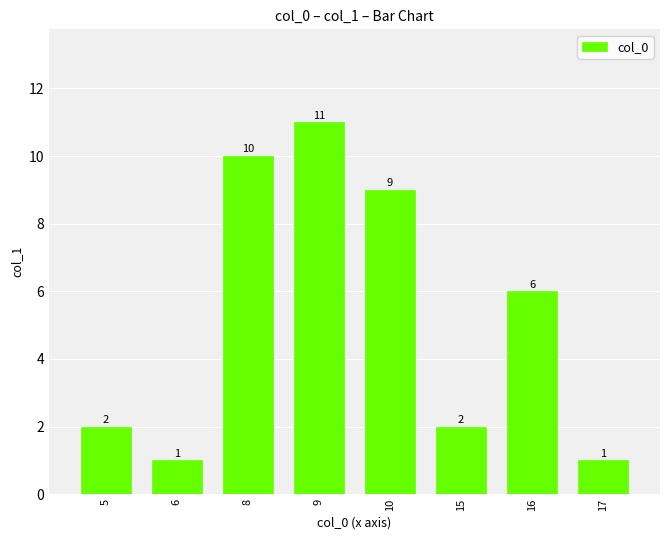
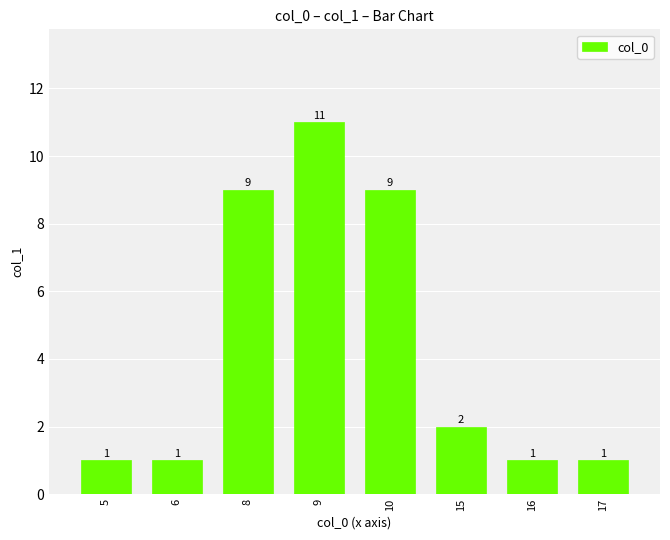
  {
-   "5": 2,
+   "5": 1,
    "6": 1,
-   "8": 10,
+   "8": 9,
    "9": 11,
    "10": 9,
    "15": 2,
-   "16": 6,
+   "16": 1,
    "17": 1
  }
